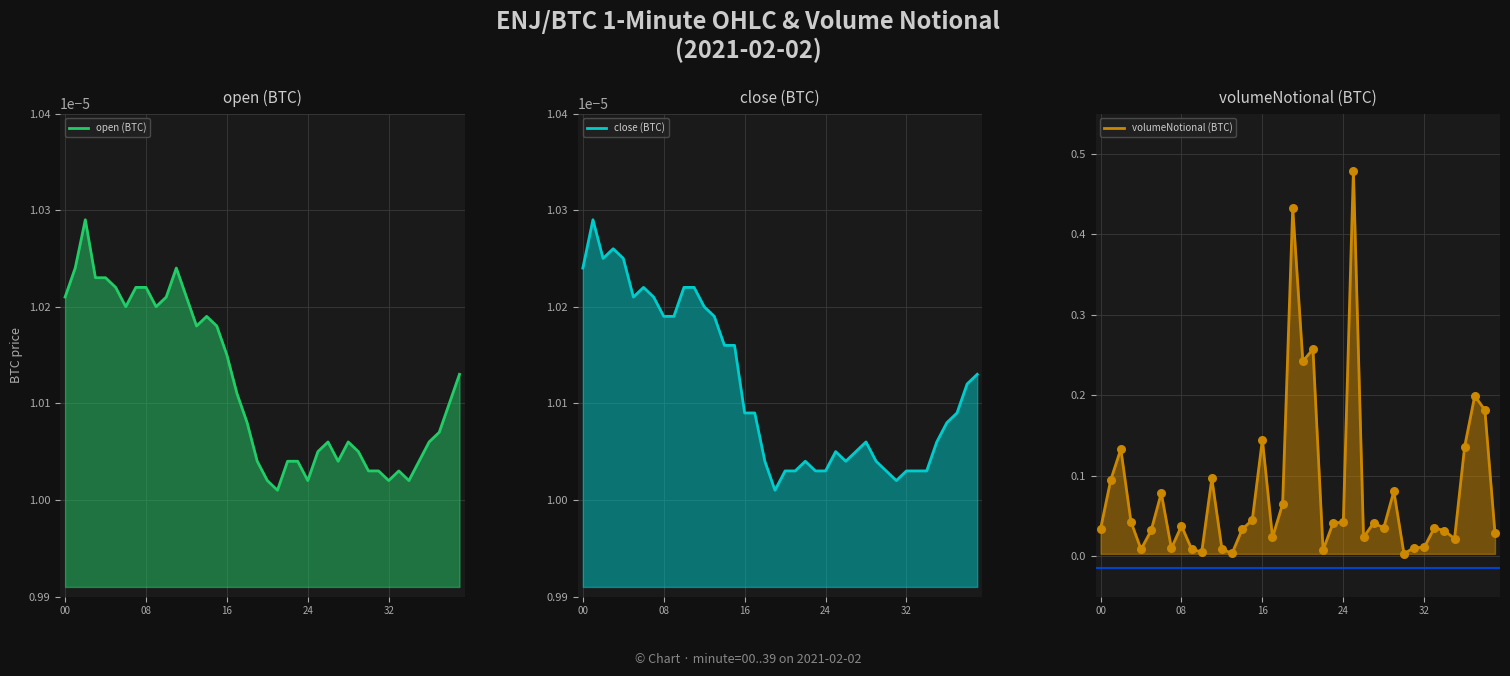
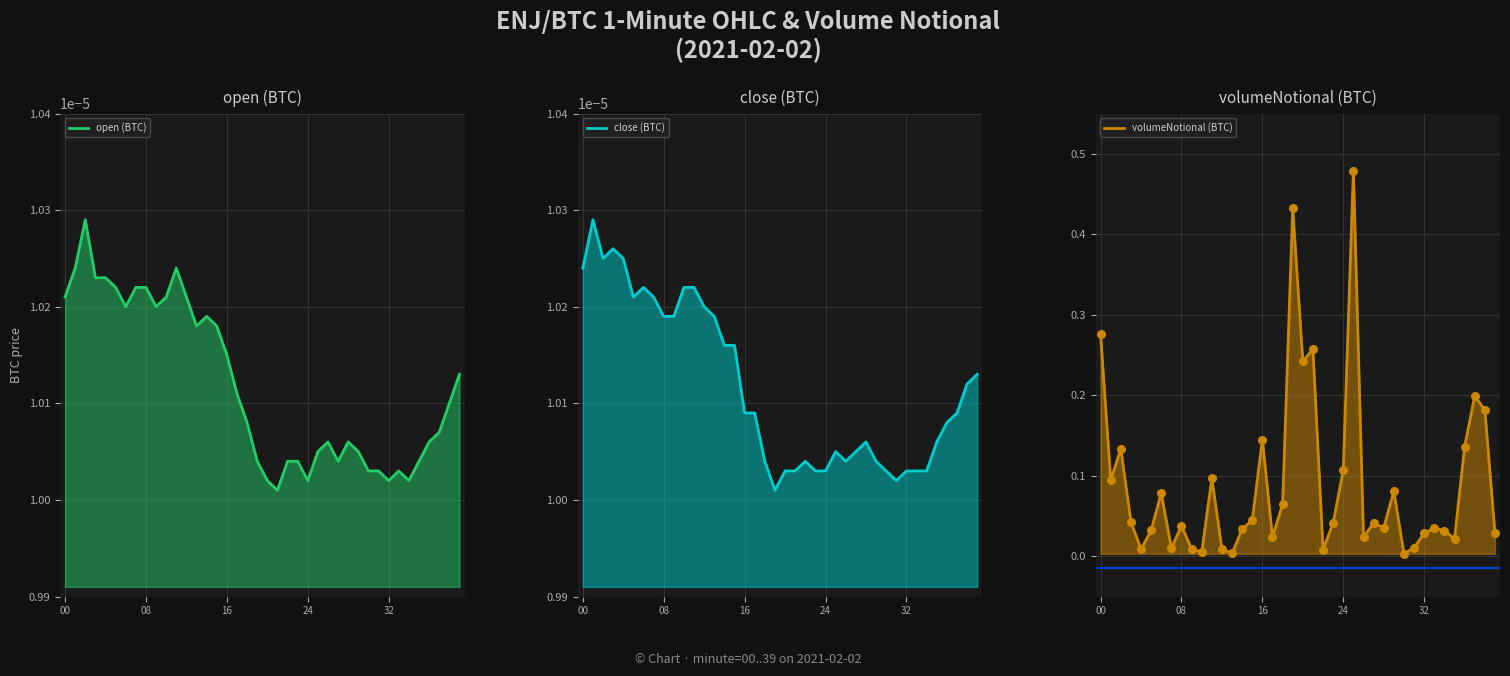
  {
    "open (BTC)": {
      "00": 0.00001021,
      "08": 0.00001022,
      "16": 0.00001015,
      "24": 0.00001002,
      "32": 0.00001002
    },
    "close (BTC)": {
      "00": 0.00001024,
      "08": 0.00001019,
      "16": 0.00001009,
      "24": 0.00001003,
      "32": 0.00001003
    },
    "volumeNotional (BTC)": {
-     "00": 0.03,
+     "00": 0.28,
      "08": 0.04,
      "16": 0.15,
-     "24": 0.04,
-     "32": 0.01
+     "24": 0.11,
+     "32": 0.03
    }
  }
